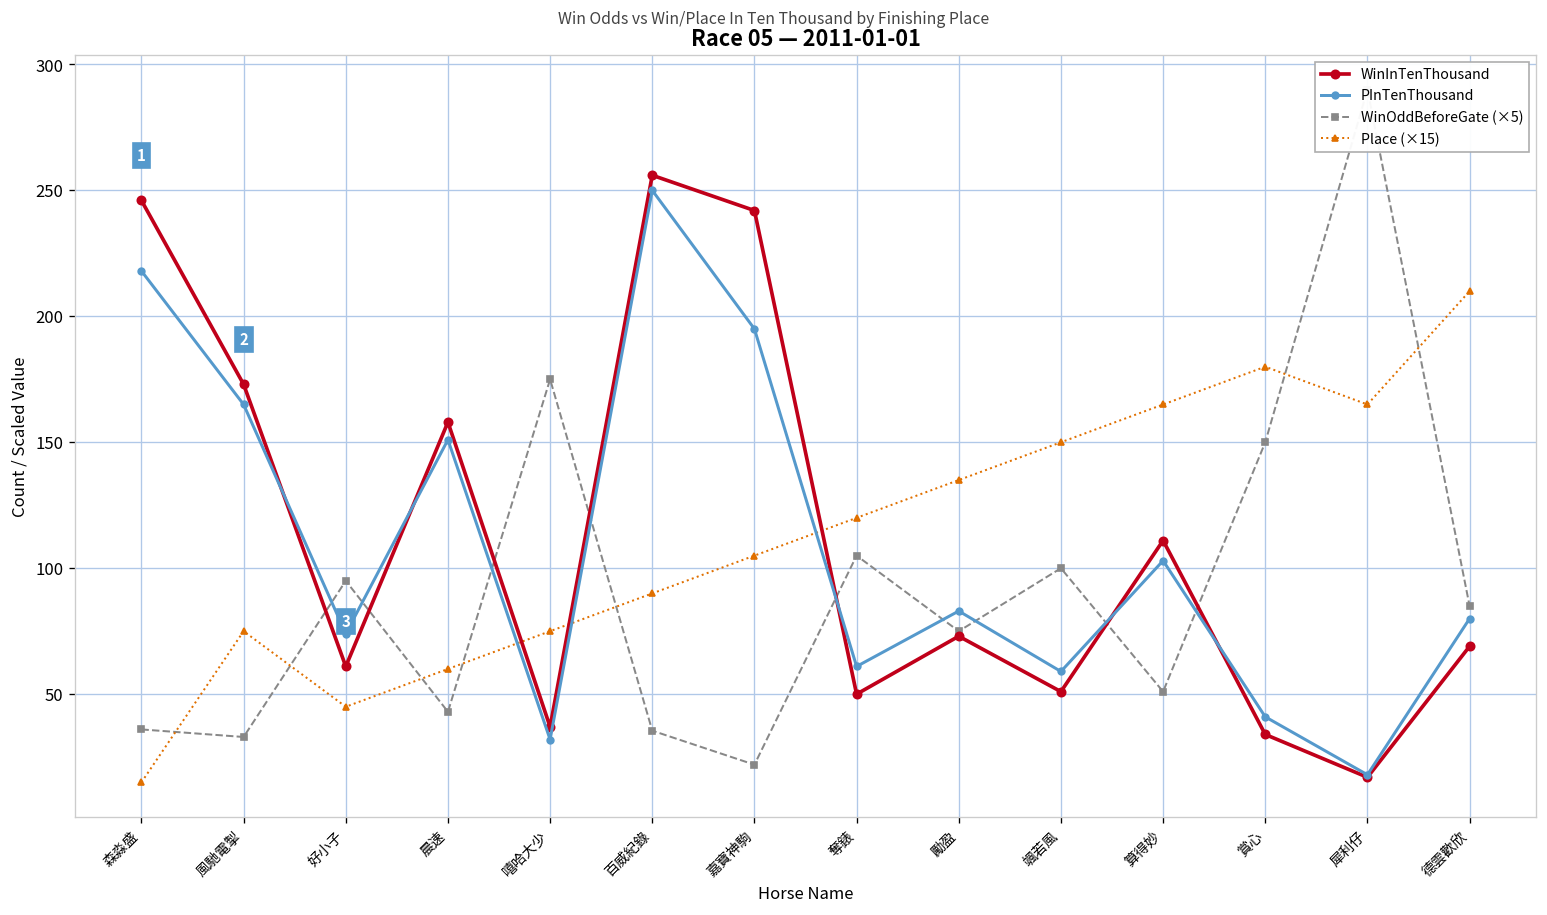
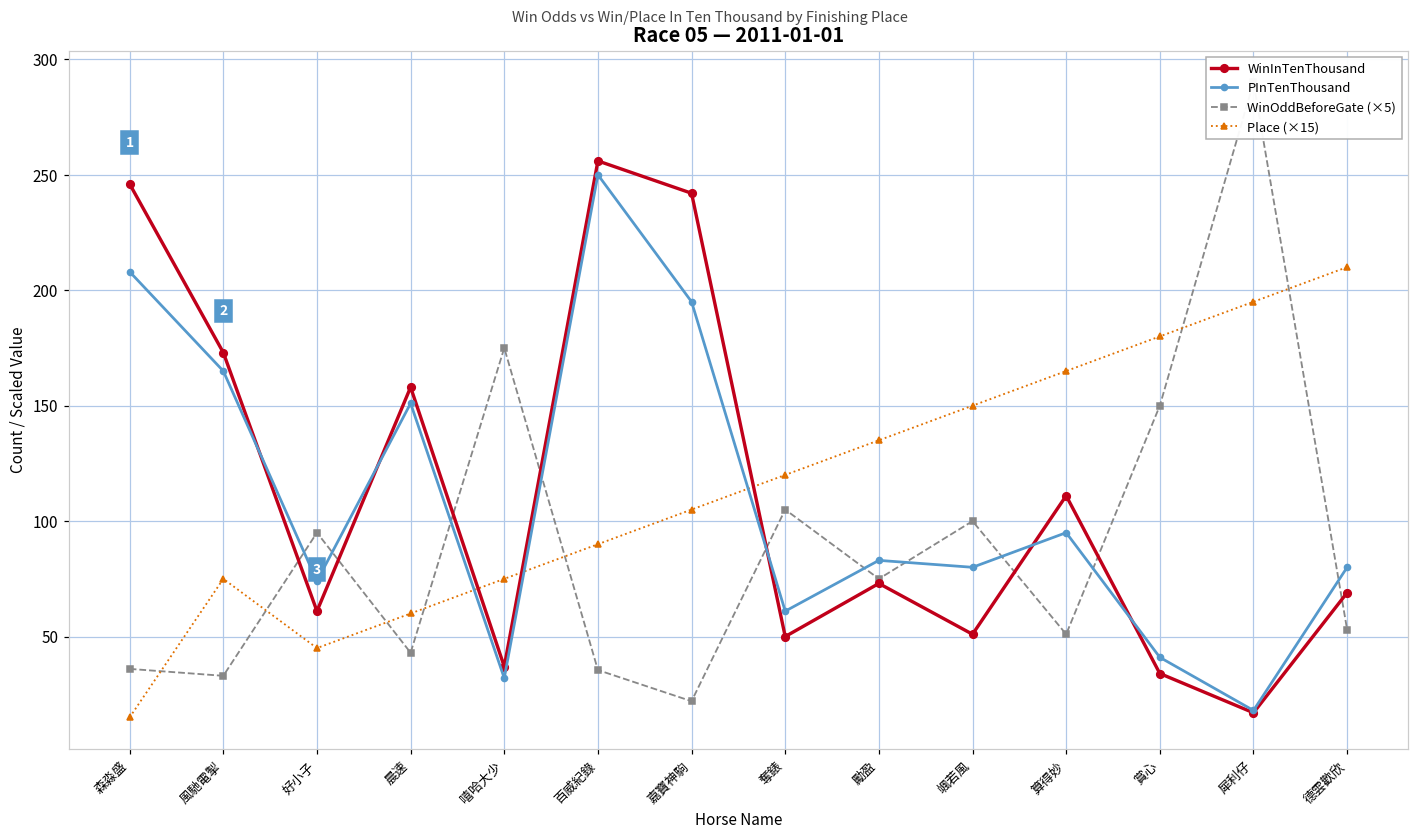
  {
    "WinInTenThousand": {
      "森淼盛": 246,
      "風馳電掣": 173,
      "好小子": 61,
      "晨速": 158,
      "嘻哈大少": 37,
      "百威紀錄": 256,
      "嘉寶神駒": 242,
      "奪錶": 50,
      "勵盈": 73,
      "颯若風": 51,
      "算得妙": 111,
      "賞心": 34,
      "德雲歡欣": 69
    },
    "PInTenThousand": {
-     "森淼盛": 218,
+     "森淼盛": 208,
      "風馳電掣": 165,
      "晨速": 151,
      "嘻哈大少": 32,
      "百威紀錄": 250,
      "嘉寶神駒": 195,
      "奪錶": 61,
      "勵盈": 83,
-     "颯若風": 59,
-     "算得妙": 103,
+     "颯若風": 80,
+     "算得妙": 95,
      "賞心": 41,
      "德雲歡欣": 80
    },
    "WinOddBeforeGate (×5)": {
      "森淼盛": 36,
      "風馳電掣": 33,
      "好小子": 95,
      "晨速": 43,
      "嘻哈大少": 175,
      "百威紀錄": 36,
      "嘉寶神駒": 22,
      "奪錶": 105,
      "勵盈": 75,
      "颯若風": 100,
      "算得妙": 51,
      "賞心": 150,
-     "德雲歡欣": 85
+     "德雲歡欣": 53
    },
    "Place (×15)": {
      "森淼盛": 15,
      "風馳電掣": 75,
      "好小子": 45,
      "晨速": 60,
      "嘻哈大少": 75,
      "百威紀錄": 90,
      "嘉寶神駒": 105,
      "奪錶": 120,
      "勵盈": 135,
      "颯若風": 150,
      "算得妙": 165,
      "賞心": 180,
-     "犀利仔": 165,
+     "犀利仔": 195,
      "德雲歡欣": 210
    }
  }
